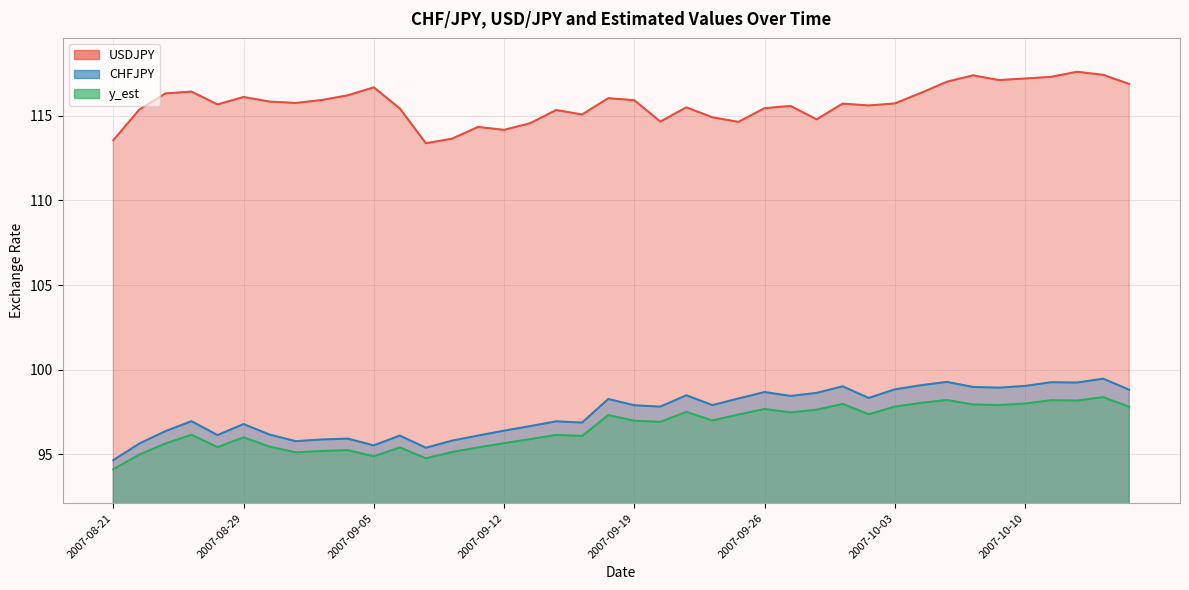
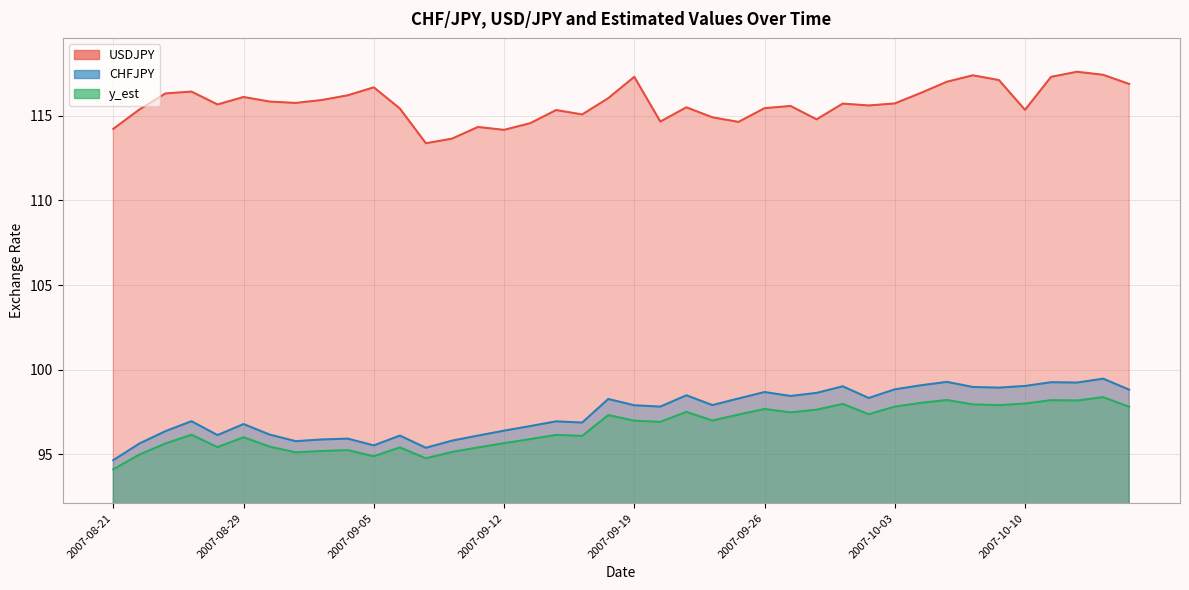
  {
    "USDJPY": {
-     "2007-08-21": 113.6,
+     "2007-08-21": 114.2,
      "2007-08-29": 116.1,
      "2007-09-05": 116.7,
      "2007-09-12": 114.2,
-     "2007-09-19": 115.9,
+     "2007-09-19": 117.3,
      "2007-09-26": 115.4,
      "2007-10-03": 115.7,
-     "2007-10-10": 117.2
+     "2007-10-10": 115.3
    }
  }
